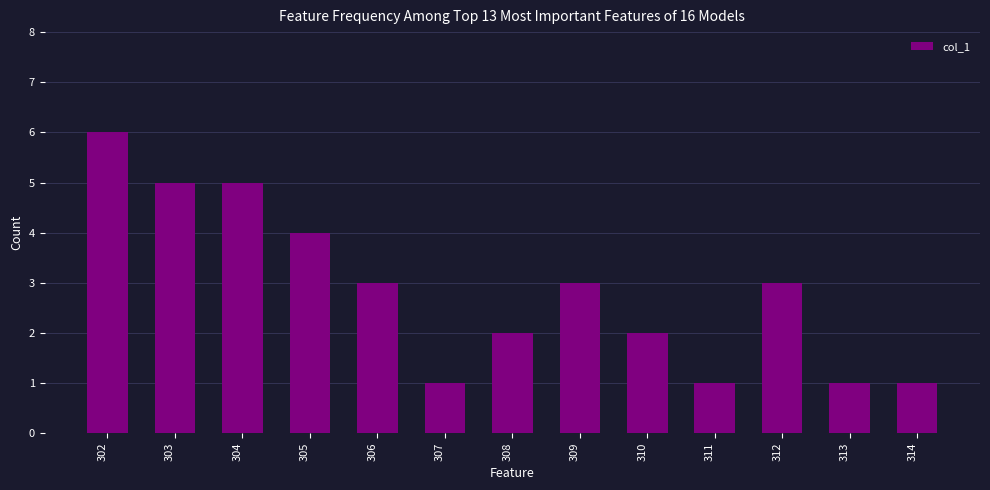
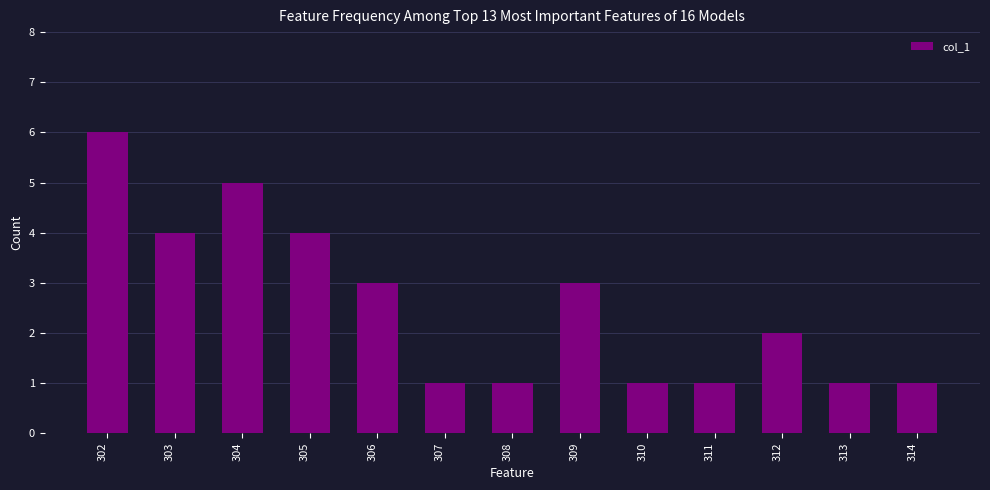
  {
    "302": 6,
-   "303": 5,
+   "303": 4,
    "304": 5,
    "305": 4,
    "306": 3,
    "307": 1,
-   "308": 2,
+   "308": 1,
    "309": 3,
-   "310": 2,
+   "310": 1,
    "311": 1,
-   "312": 3,
+   "312": 2,
    "313": 1,
    "314": 1
  }
